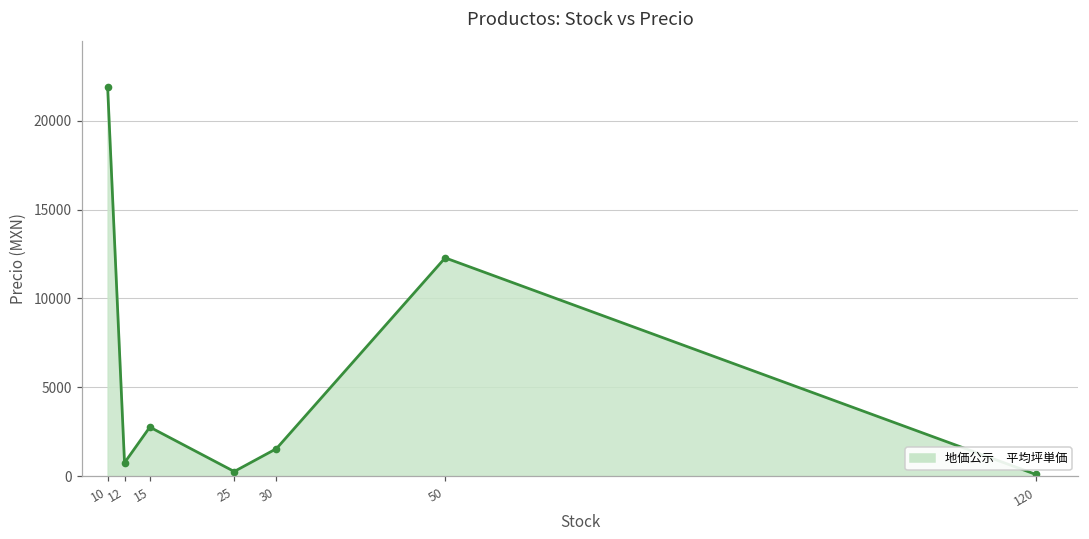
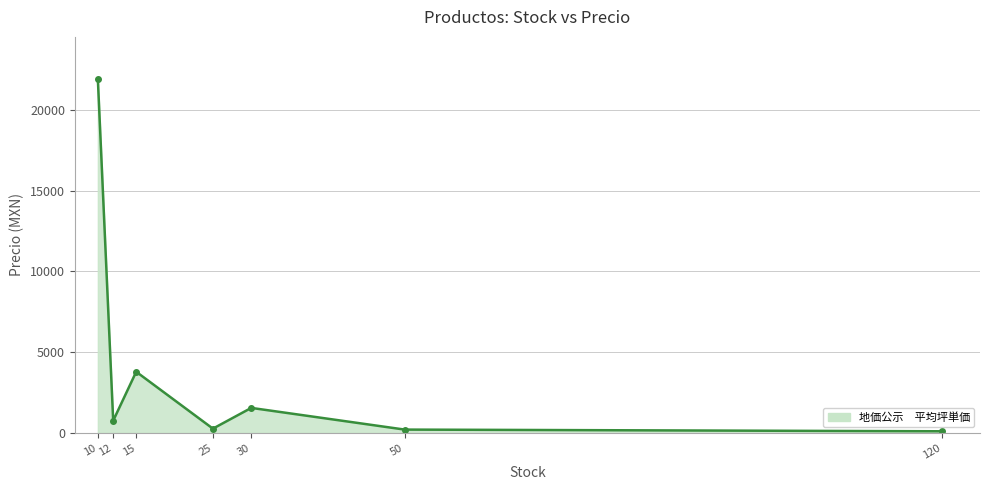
  {
    "10": 21900,
    "12": 800,
-   "15": 2800,
+   "15": 3800,
    "25": 300,
    "30": 1500,
-   "50": 12300,
+   "50": 200,
    "120": 100
  }
